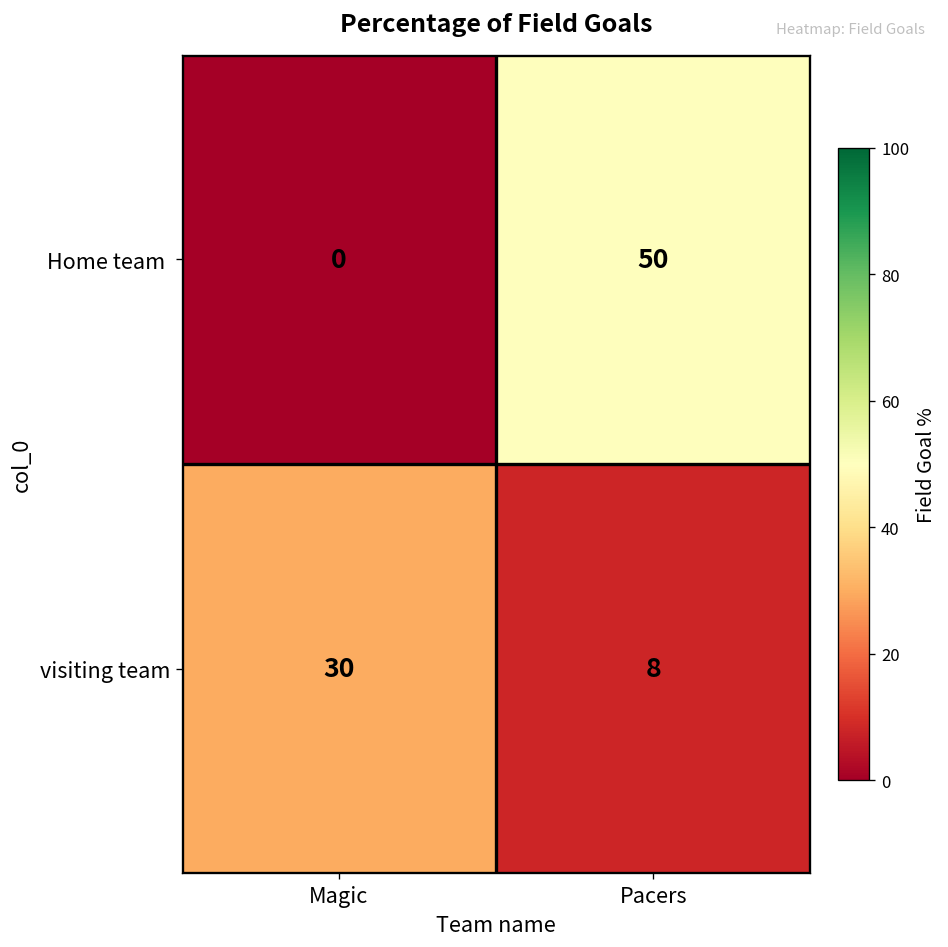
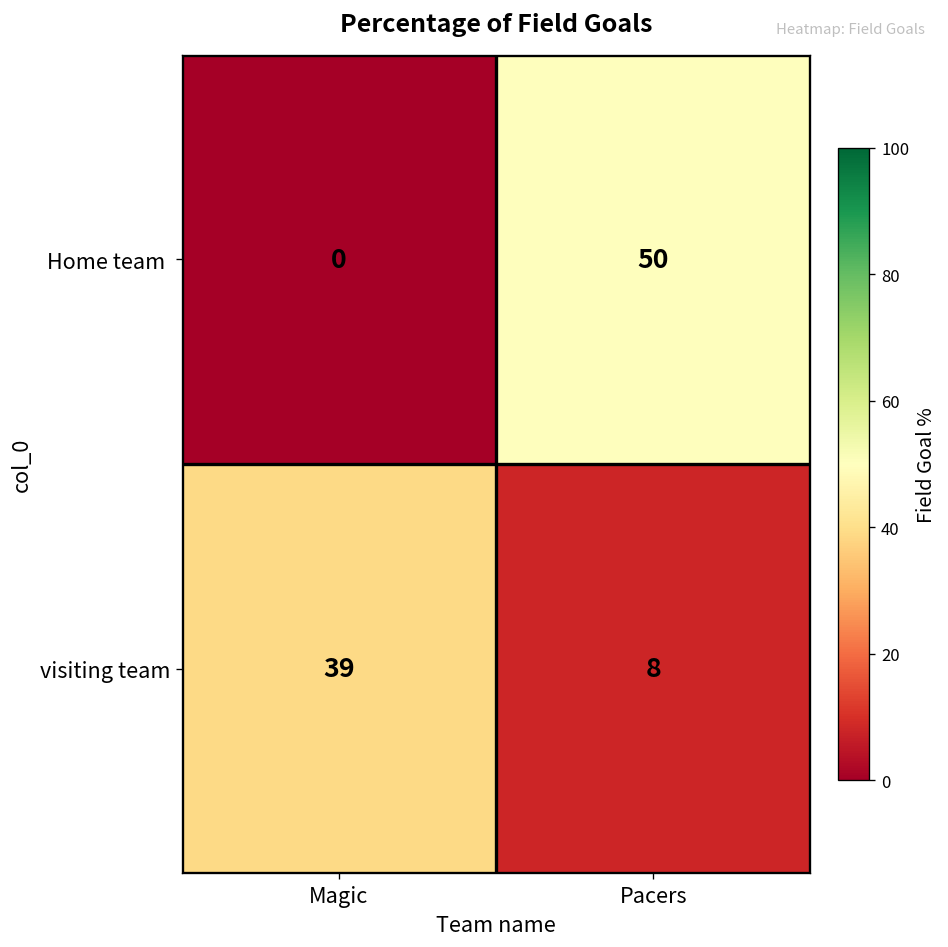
  {
    "Home team": {
      "Magic": 0,
      "Pacers": 50
    },
    "visiting team": {
-     "Magic": 30,
+     "Magic": 39,
      "Pacers": 8
    }
  }
